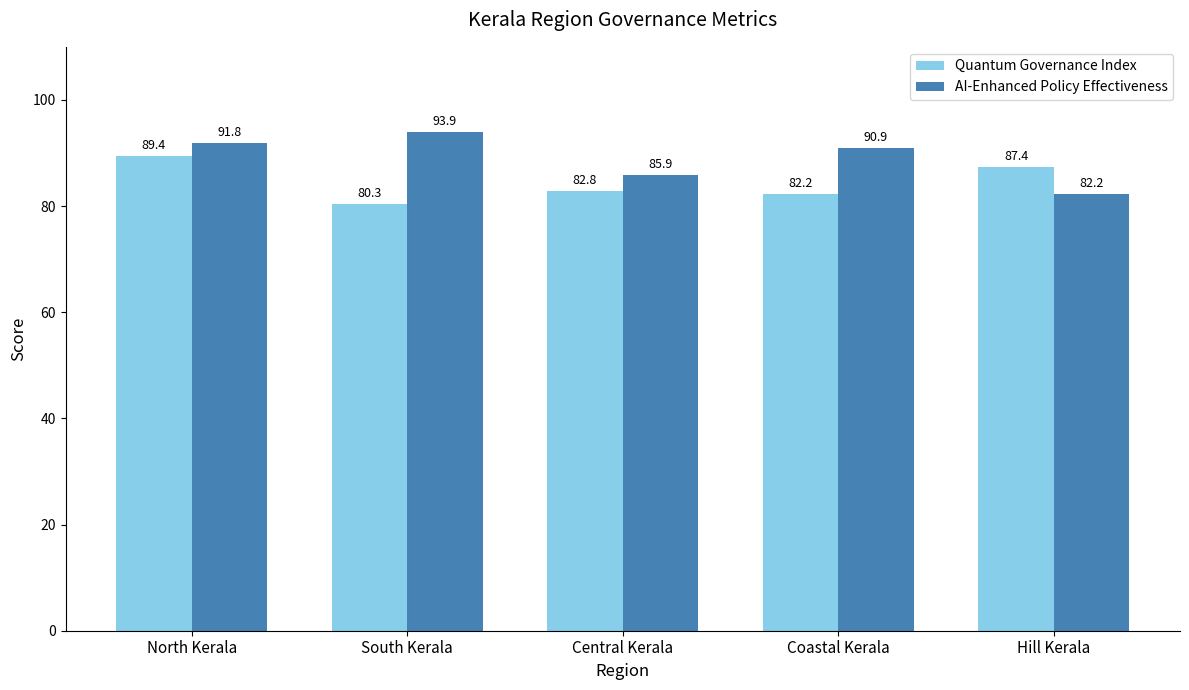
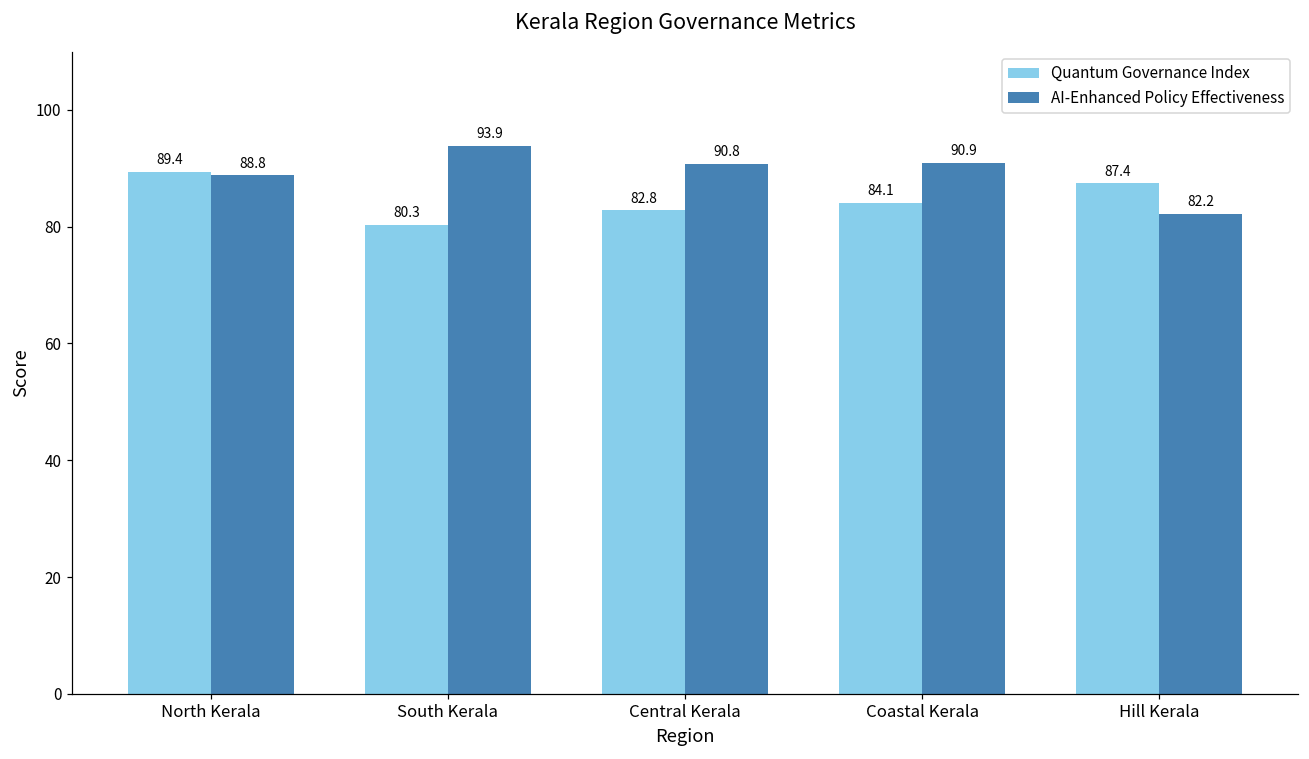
  {
    "Quantum Governance Index": {
      "North Kerala": 89.4,
      "South Kerala": 80.3,
      "Central Kerala": 82.8,
-     "Coastal Kerala": 82.2,
+     "Coastal Kerala": 84.1,
      "Hill Kerala": 87.4
    },
    "AI-Enhanced Policy Effectiveness": {
-     "North Kerala": 91.8,
+     "North Kerala": 88.8,
      "South Kerala": 93.9,
-     "Central Kerala": 85.9,
+     "Central Kerala": 90.8,
      "Coastal Kerala": 90.9,
      "Hill Kerala": 82.2
    }
  }
